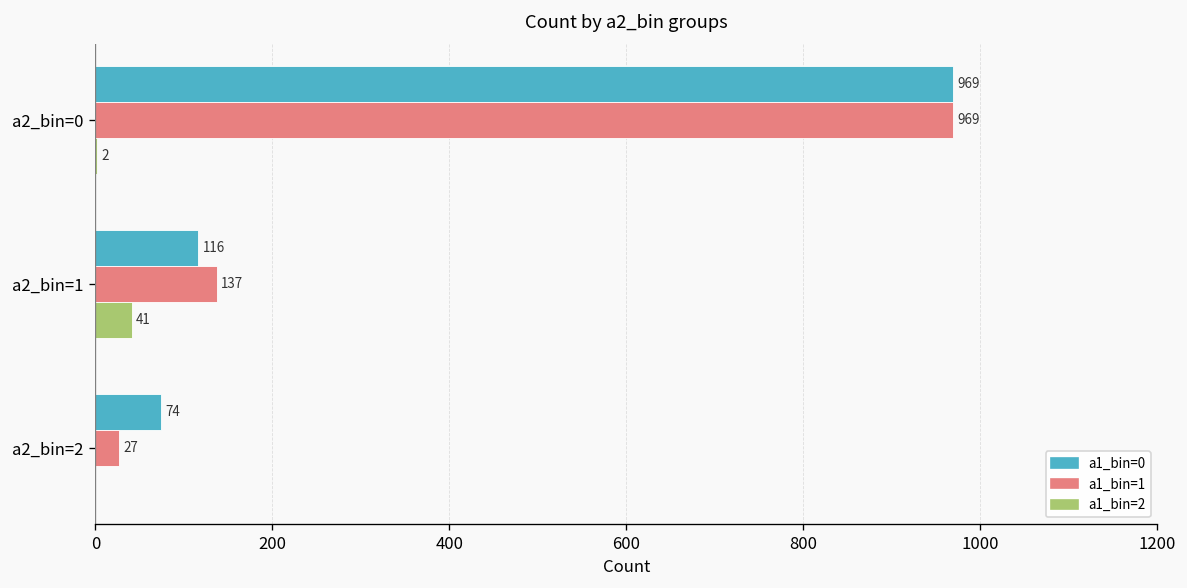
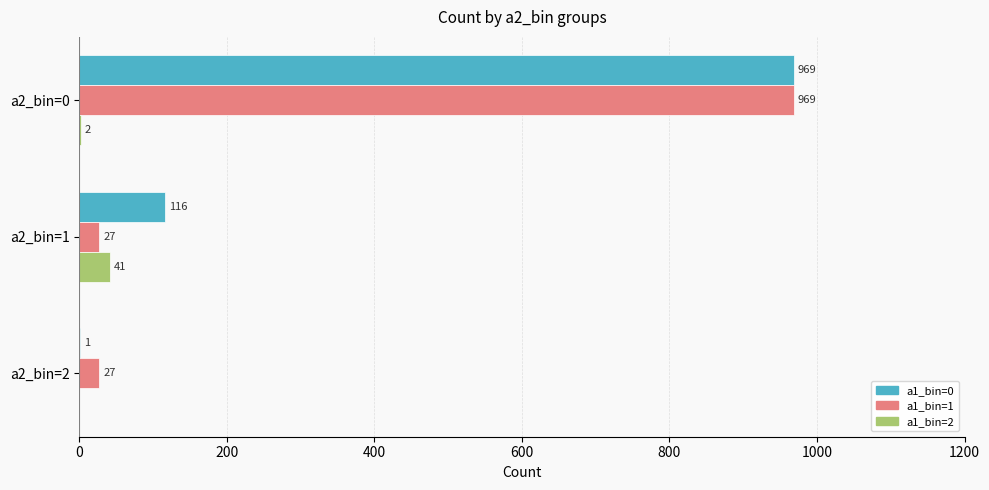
  {
    "a1_bin=0": {
      "a2_bin=0": 969,
      "a2_bin=1": 116,
-     "a2_bin=2": 74
+     "a2_bin=2": 1
    },
    "a1_bin=1": {
      "a2_bin=0": 969,
-     "a2_bin=1": 137,
+     "a2_bin=1": 27,
      "a2_bin=2": 27
    },
    "a1_bin=2": {
      "a2_bin=0": 2,
      "a2_bin=1": 41
    }
  }
